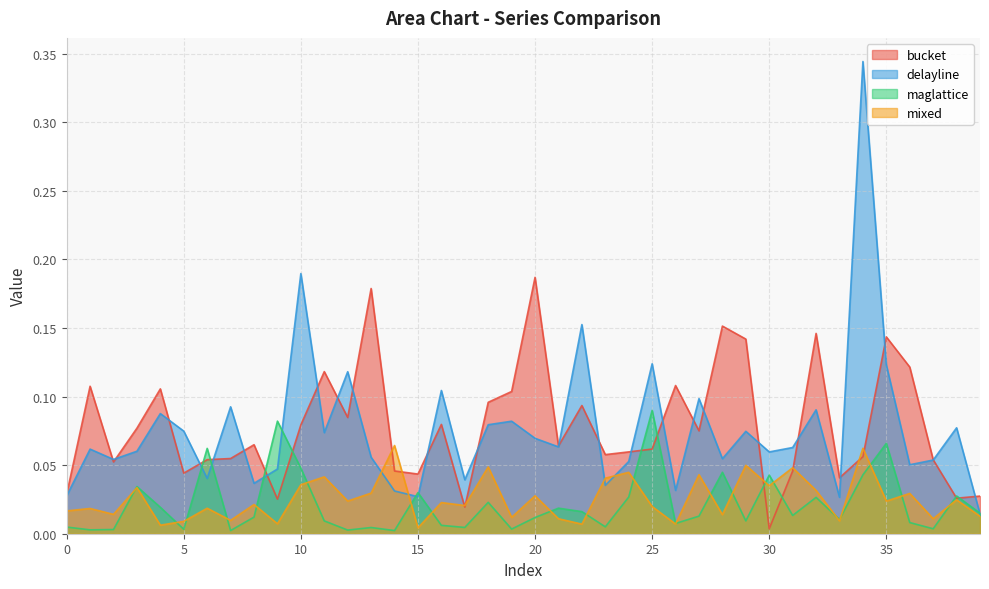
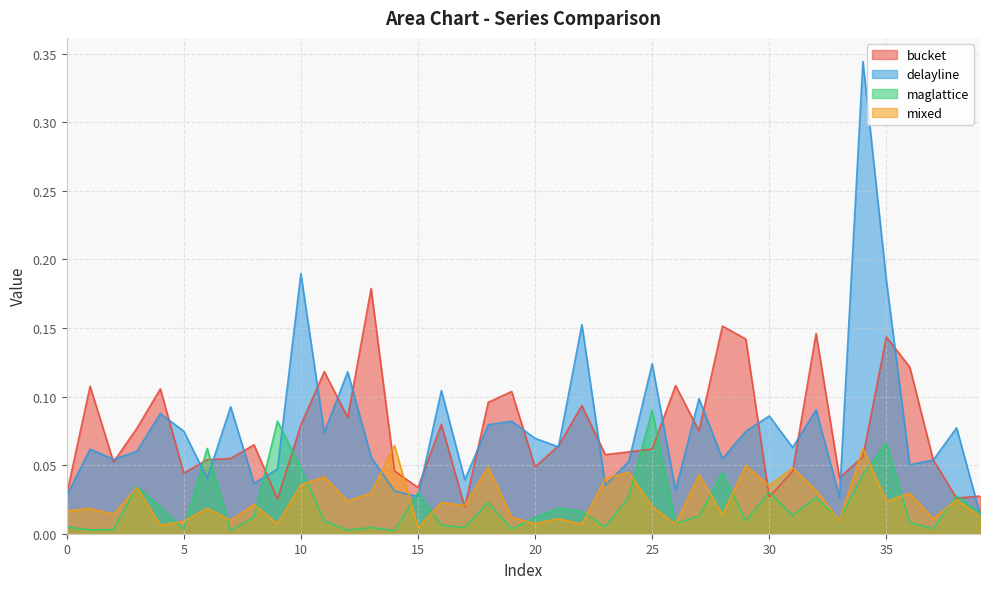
  {
    "bucket": {
      "5": 0.044,
      "10": 0.079,
-     "15": 0.044,
-     "20": 0.187,
+     "15": 0.034,
+     "20": 0.049,
      "25": 0.062,
-     "30": 0.004,
+     "30": 0.027,
      "35": 0.144
    },
    "delayline": {
      "5": 0.075,
      "10": 0.190,
      "15": 0.027,
      "20": 0.070,
      "25": 0.124,
-     "30": 0.060,
-     "35": 0.123
+     "30": 0.086,
+     "35": 0.185
    },
    "maglattice": {
      "0": 0.005,
      "5": 0.003,
      "10": 0.048,
      "15": 0.030,
      "20": 0.012,
      "25": 0.090,
-     "30": 0.043,
+     "30": 0.030,
      "35": 0.066
    },
    "mixed": {
      "0": 0.017,
      "5": 0.009,
      "10": 0.036,
      "15": 0.004,
-     "20": 0.028,
+     "20": 0.007,
      "25": 0.020,
      "30": 0.035,
      "35": 0.024
    }
  }
